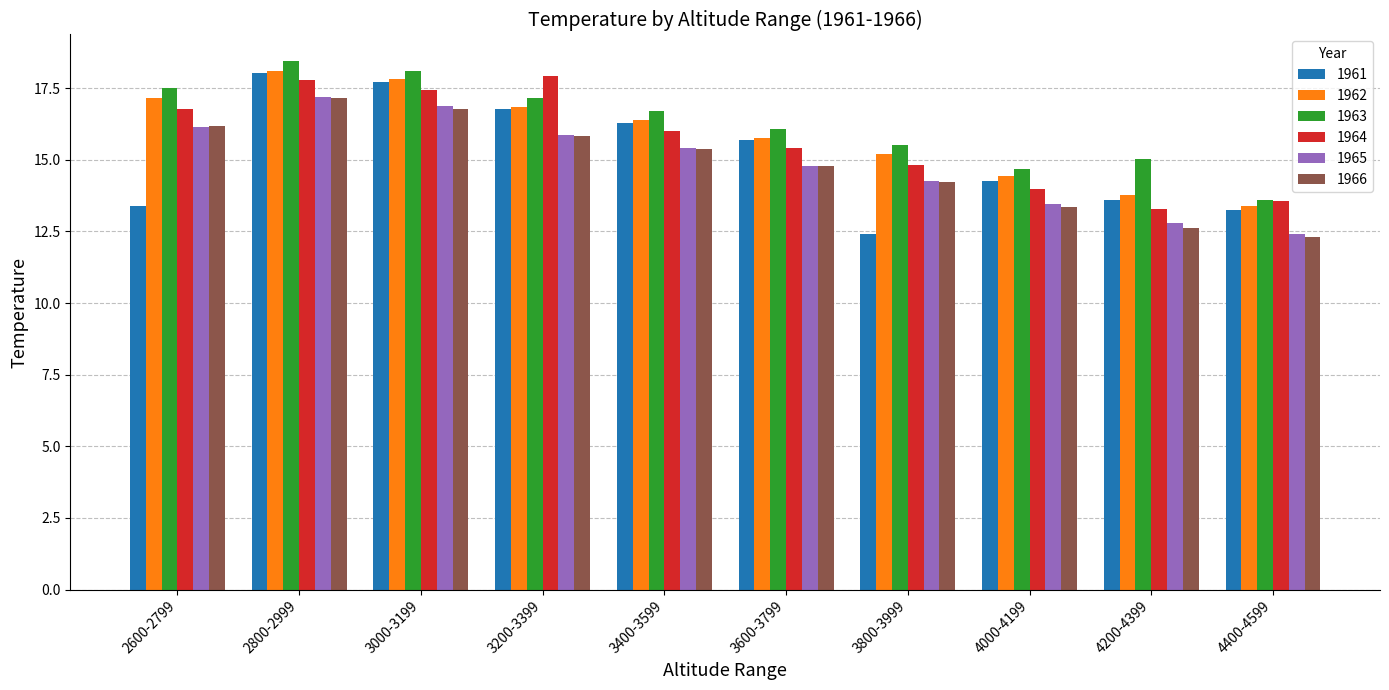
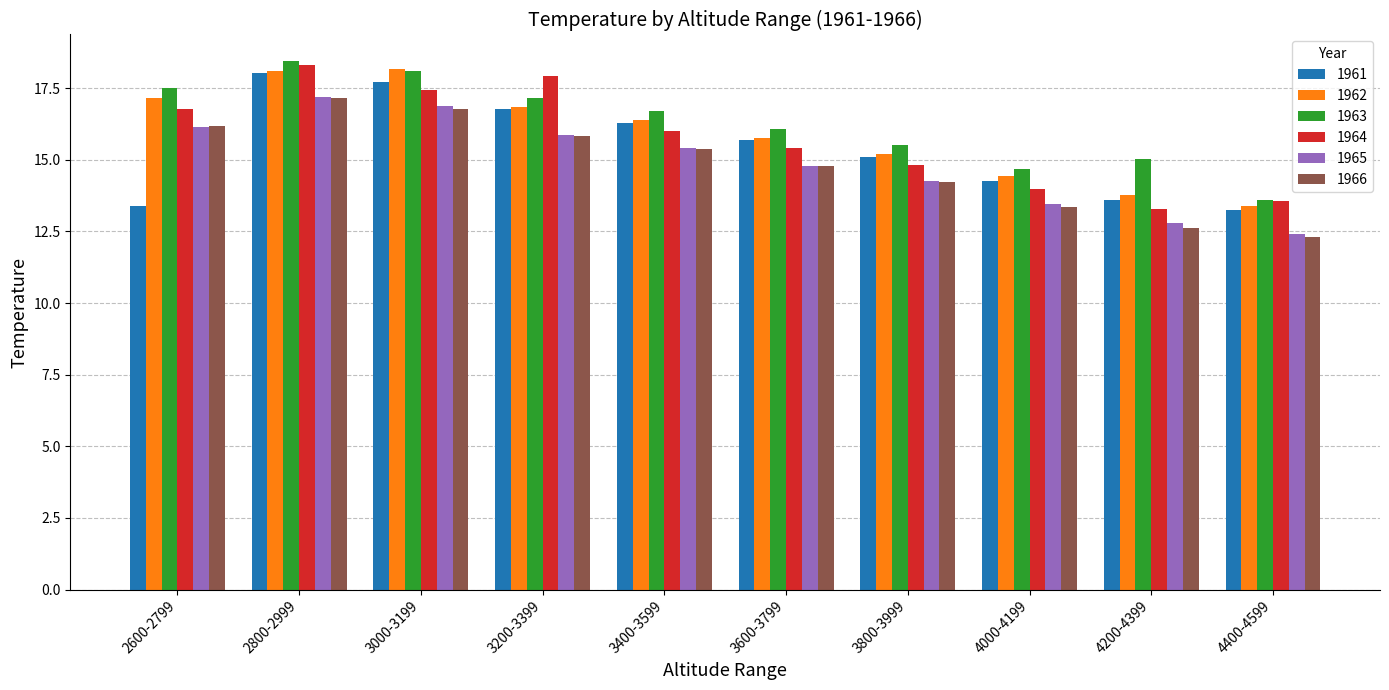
  {
    "1961": {
      "2600-2799": 13.4,
      "2800-2999": 18.0,
      "3000-3199": 17.7,
      "3200-3399": 16.8,
      "3400-3599": 16.3,
      "3600-3799": 15.7,
-     "3800-3999": 12.4,
+     "3800-3999": 15.1,
      "4000-4199": 14.3,
      "4200-4399": 13.6,
      "4400-4599": 13.3
    },
    "1962": {
      "2600-2799": 17.1,
      "2800-2999": 18.1,
-     "3000-3199": 17.8,
+     "3000-3199": 18.2,
      "3200-3399": 16.9,
      "3400-3599": 16.4,
      "3600-3799": 15.8,
      "3800-3999": 15.2,
      "4000-4199": 14.4,
      "4200-4399": 13.8,
      "4400-4599": 13.4
    },
    "1963": {
      "2600-2799": 17.5,
      "2800-2999": 18.5,
      "3000-3199": 18.1,
      "3200-3399": 17.2,
      "3400-3599": 16.7,
      "3600-3799": 16.1,
      "3800-3999": 15.5,
      "4000-4199": 14.7,
      "4200-4399": 15.0,
      "4400-4599": 13.6
    },
    "1964": {
      "2600-2799": 16.8,
-     "2800-2999": 17.8,
+     "2800-2999": 18.3,
      "3000-3199": 17.4,
      "3200-3399": 17.9,
      "3400-3599": 16.0,
      "3600-3799": 15.4,
      "3800-3999": 14.8,
      "4000-4199": 14.0,
      "4200-4399": 13.3,
      "4400-4599": 13.6
    },
    "1965": {
      "2600-2799": 16.2,
      "2800-2999": 17.2,
      "3000-3199": 16.9,
      "3200-3399": 15.9,
      "3400-3599": 15.4,
      "3600-3799": 14.8,
      "3800-3999": 14.3,
      "4000-4199": 13.4,
      "4200-4399": 12.8,
      "4400-4599": 12.4
    },
    "1966": {
      "2600-2799": 16.2,
      "2800-2999": 17.1,
      "3000-3199": 16.8,
      "3200-3399": 15.8,
      "3400-3599": 15.4,
      "3600-3799": 14.8,
      "3800-3999": 14.2,
      "4000-4199": 13.3,
      "4200-4399": 12.6,
      "4400-4599": 12.3
    }
  }
